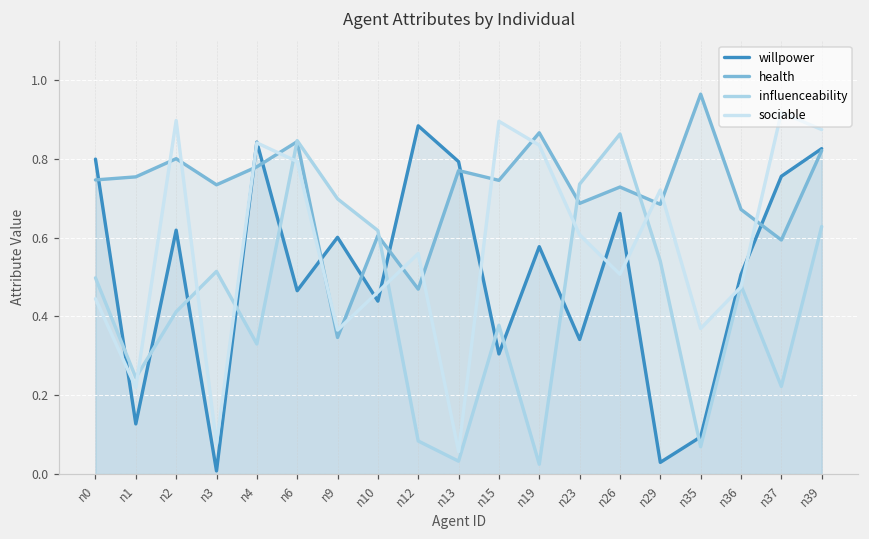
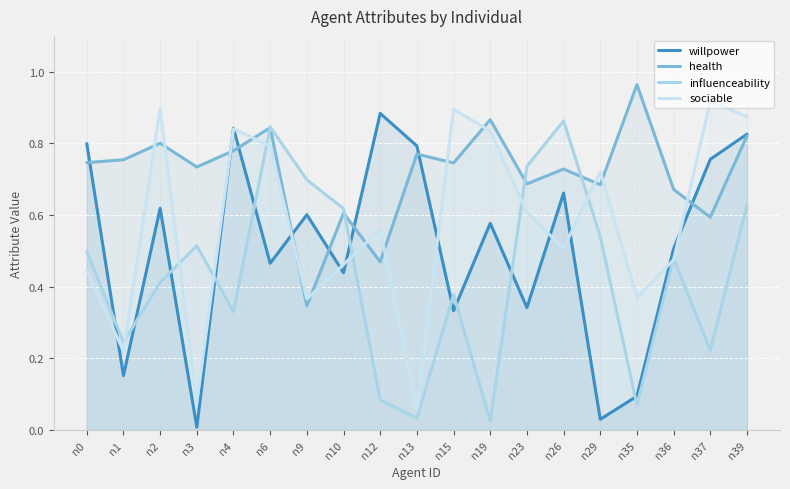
  {
    "willpower": {
      "n0": 0.80,
-     "n1": 0.13,
+     "n1": 0.15,
      "n2": 0.62,
      "n3": 0.01,
      "n6": 0.47,
      "n9": 0.60,
      "n10": 0.44,
      "n12": 0.88,
      "n13": 0.79,
-     "n15": 0.30,
+     "n15": 0.33,
      "n19": 0.58,
      "n23": 0.34,
      "n26": 0.66,
      "n29": 0.03,
      "n35": 0.09,
      "n36": 0.51,
      "n37": 0.76
    }
  }
